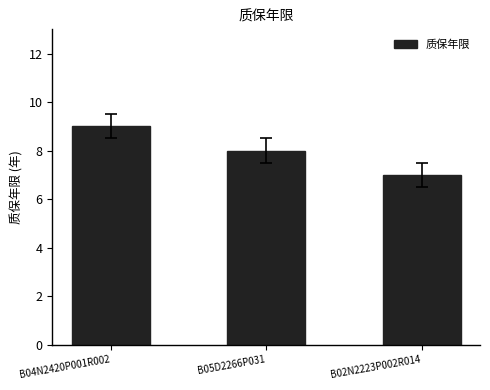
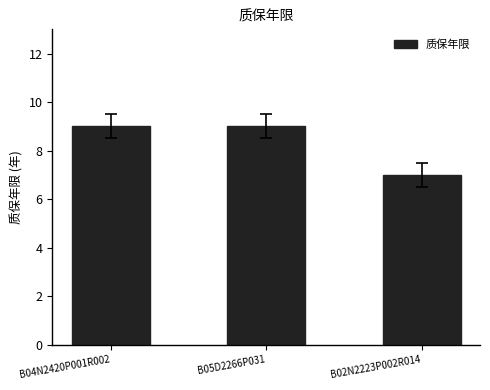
  {
    "质保年限": {
      "B04N2420P001R002": 9,
-     "B05D2266P031": 8,
+     "B05D2266P031": 9,
      "B02N2223P002R014": 7
    }
  }
